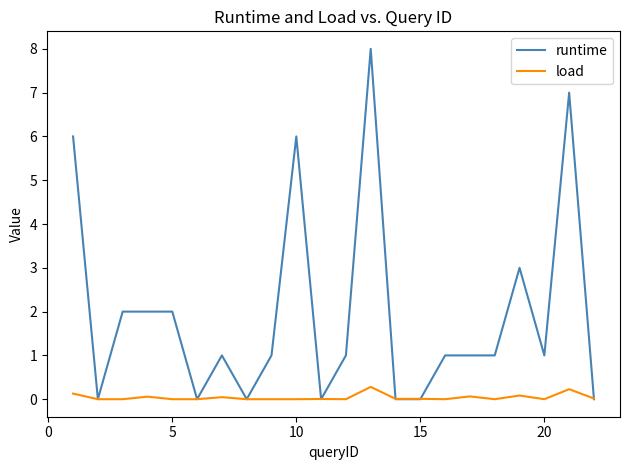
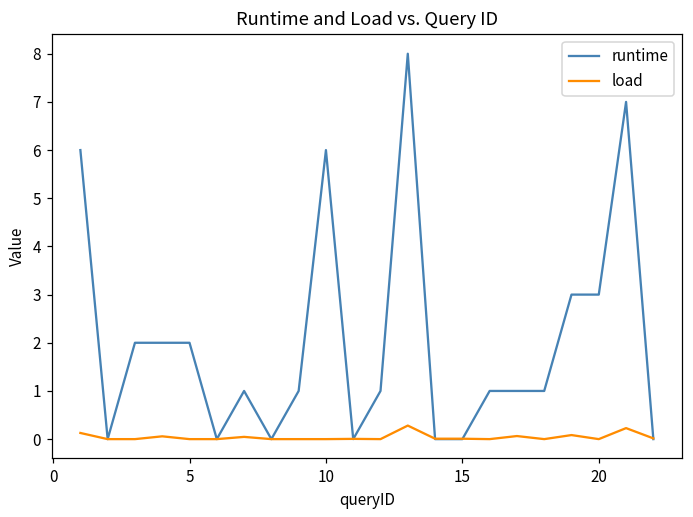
  {
    "runtime": {
      "5": 2,
      "10": 6,
-     "20": 1
+     "20": 3
    },
    "load": {
      "5": 0,
      "10": 0,
      "20": 0
    }
  }
